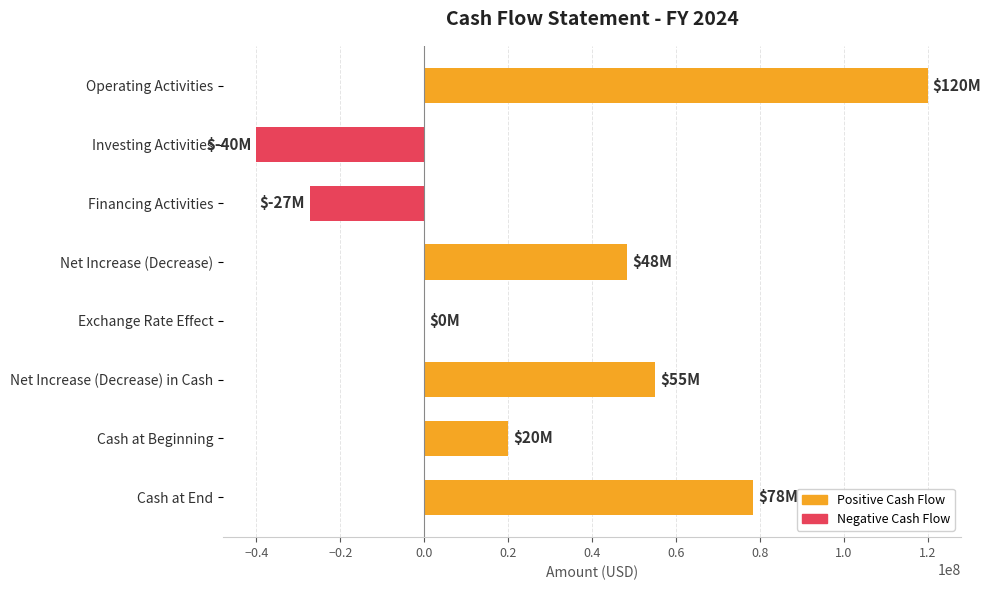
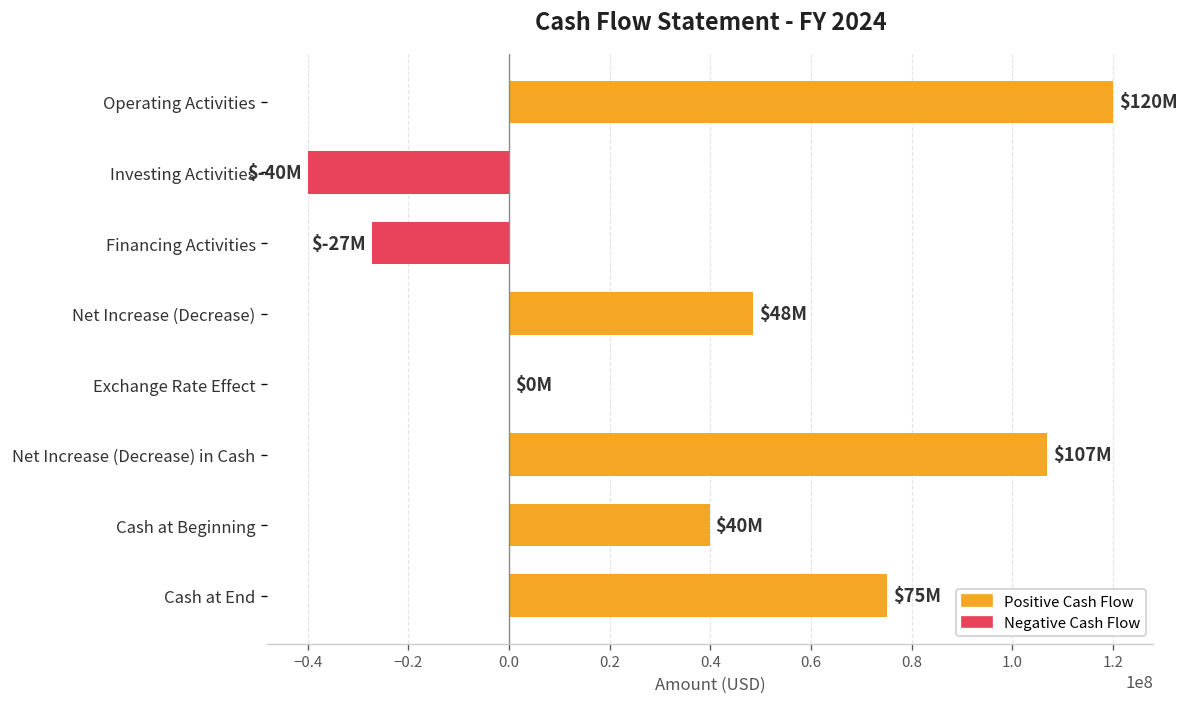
  {
    "Operating Activities": "$120M",
    "Investing Activities": "$-40M",
    "Financing Activities": "$-27M",
    "Net Increase (Decrease)": "$48M",
    "Exchange Rate Effect": "$0M",
-   "Net Increase (Decrease) in Cash": "$55M",
-   "Cash at Beginning": "$20M",
-   "Cash at End": "$78M"
+   "Net Increase (Decrease) in Cash": "$107M",
+   "Cash at Beginning": "$40M",
+   "Cash at End": "$75M"
  }
